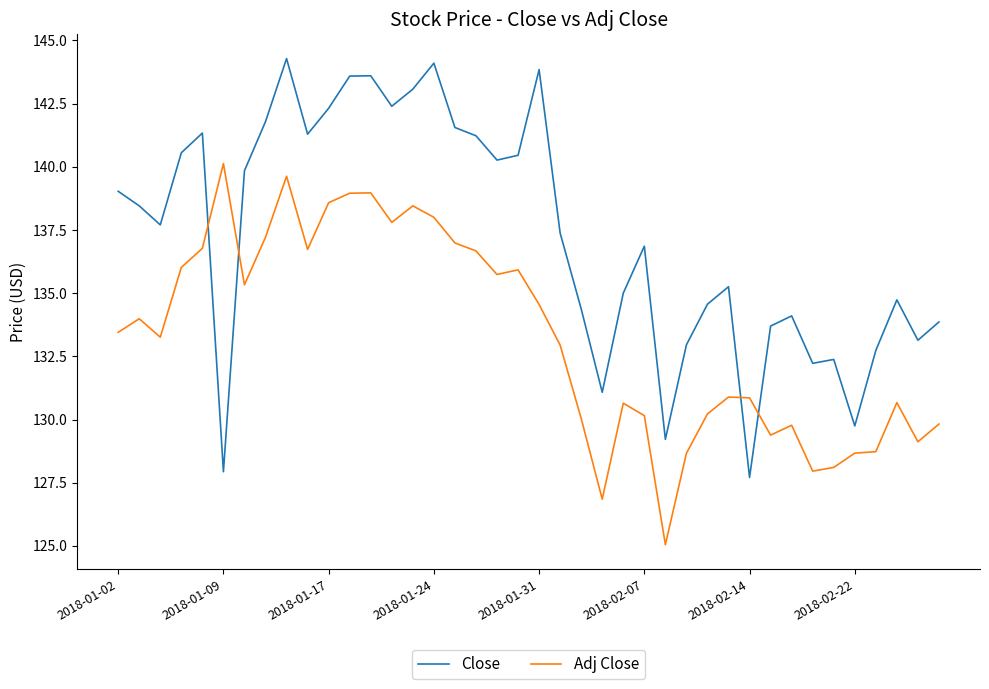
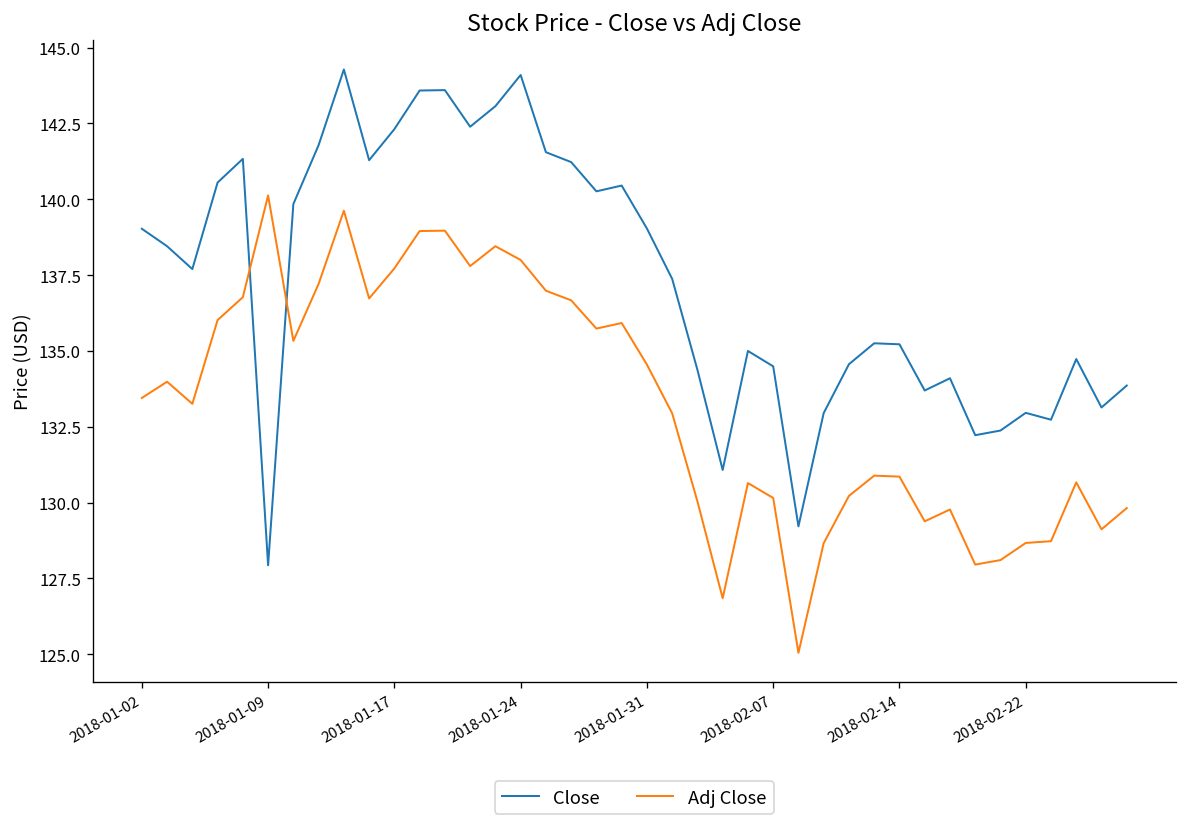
  {
    "Close": {
      "2018-01-02": 139.0,
      "2018-01-09": 127.9,
      "2018-01-17": 142.3,
      "2018-01-24": 144.1,
-     "2018-01-31": 143.8,
-     "2018-02-07": 136.9,
-     "2018-02-14": 127.7,
-     "2018-02-22": 129.7
+     "2018-01-31": 139.0,
+     "2018-02-07": 134.5,
+     "2018-02-14": 135.2,
+     "2018-02-22": 133.0
    },
    "Adj Close": {
      "2018-01-02": 133.5,
      "2018-01-09": 140.1,
-     "2018-01-17": 138.6,
+     "2018-01-17": 137.7,
      "2018-01-24": 138.0,
      "2018-01-31": 134.6,
      "2018-02-07": 130.2,
      "2018-02-14": 130.9,
      "2018-02-22": 128.7
    }
  }
